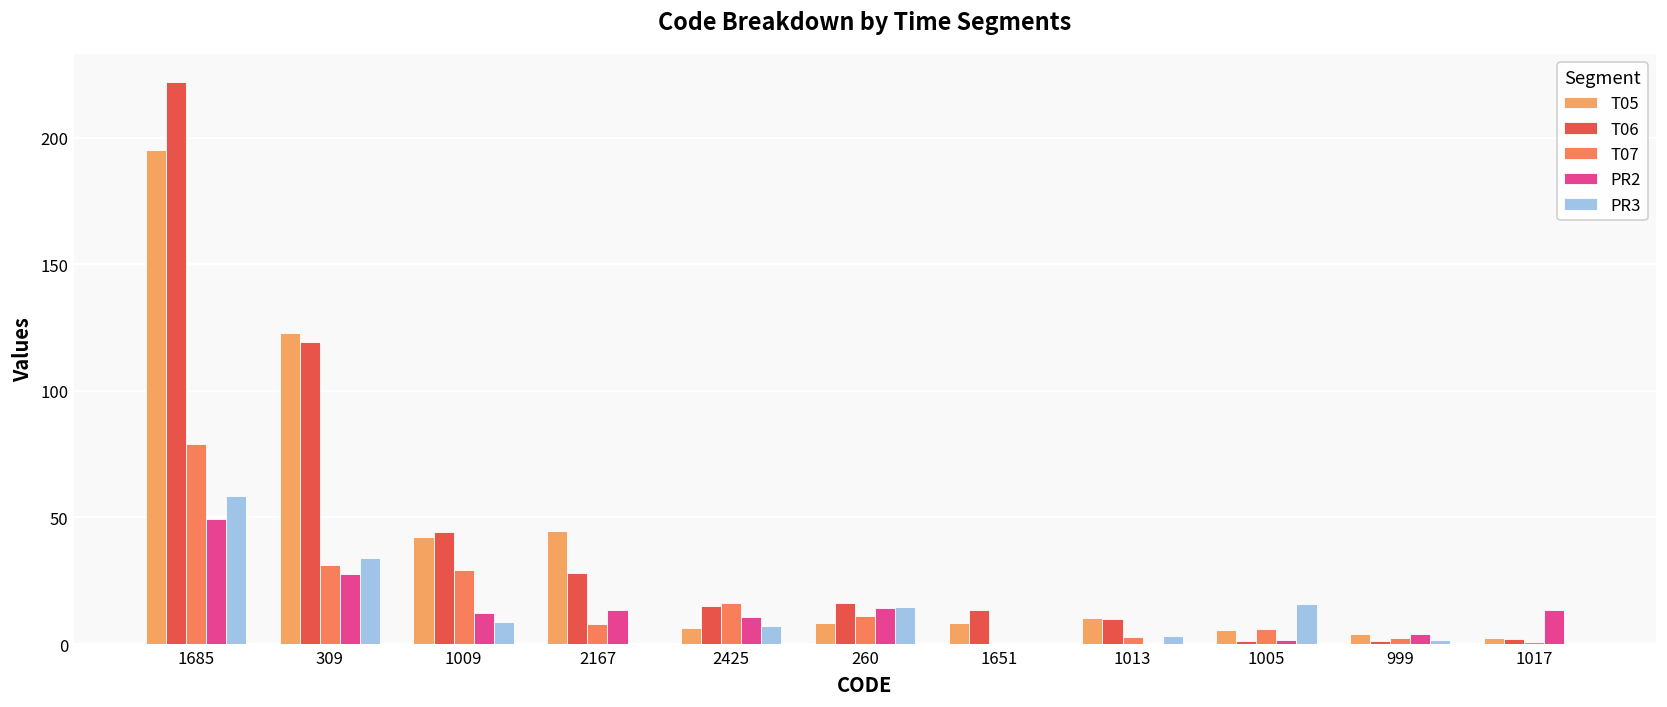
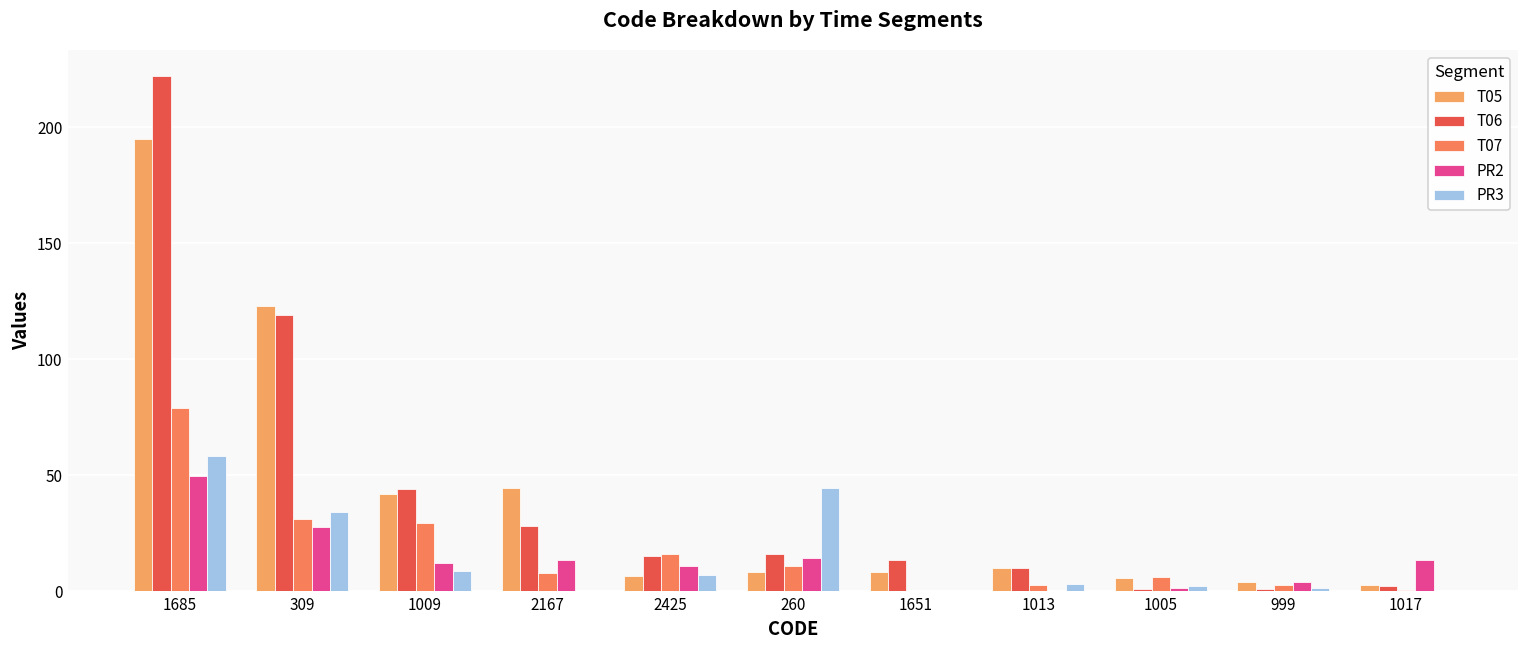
  {
    "PR2": {
      "1685": 49,
      "309": 28,
      "1009": 12,
      "2167": 13,
      "2425": 11,
      "260": 14,
      "1651": 0,
      "1013": 0,
      "1005": 2,
      "999": 4,
      "1017": 14
    },
    "PR3": {
      "1685": 58,
      "309": 34,
      "1009": 9,
      "2167": 0,
      "2425": 7,
-     "260": 15,
+     "260": 45,
      "1651": 0,
      "1013": 3,
-     "1005": 16,
+     "1005": 2,
      "999": 2,
      "1017": 0
    }
  }
